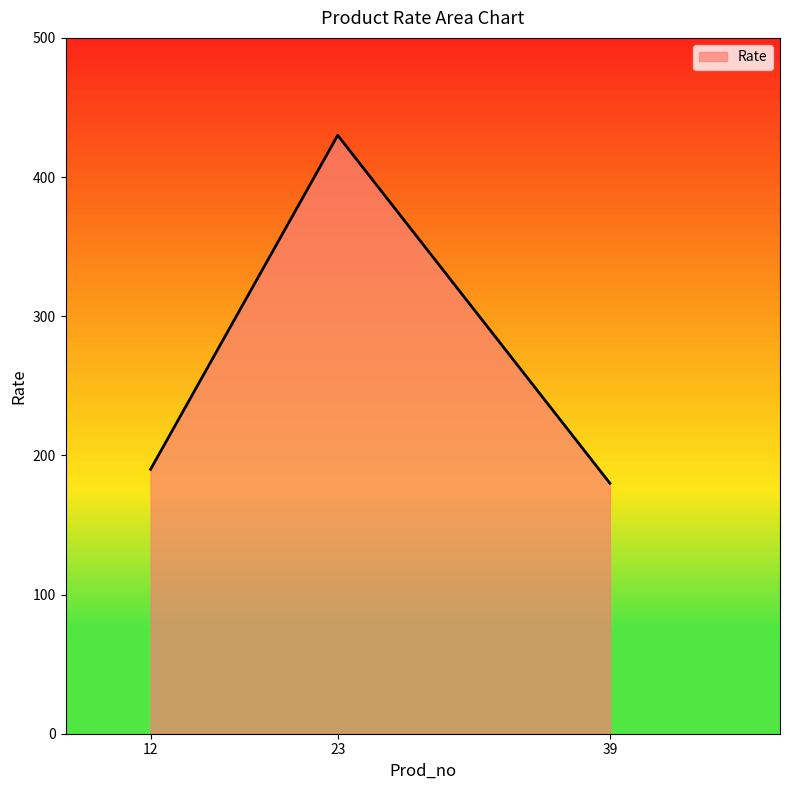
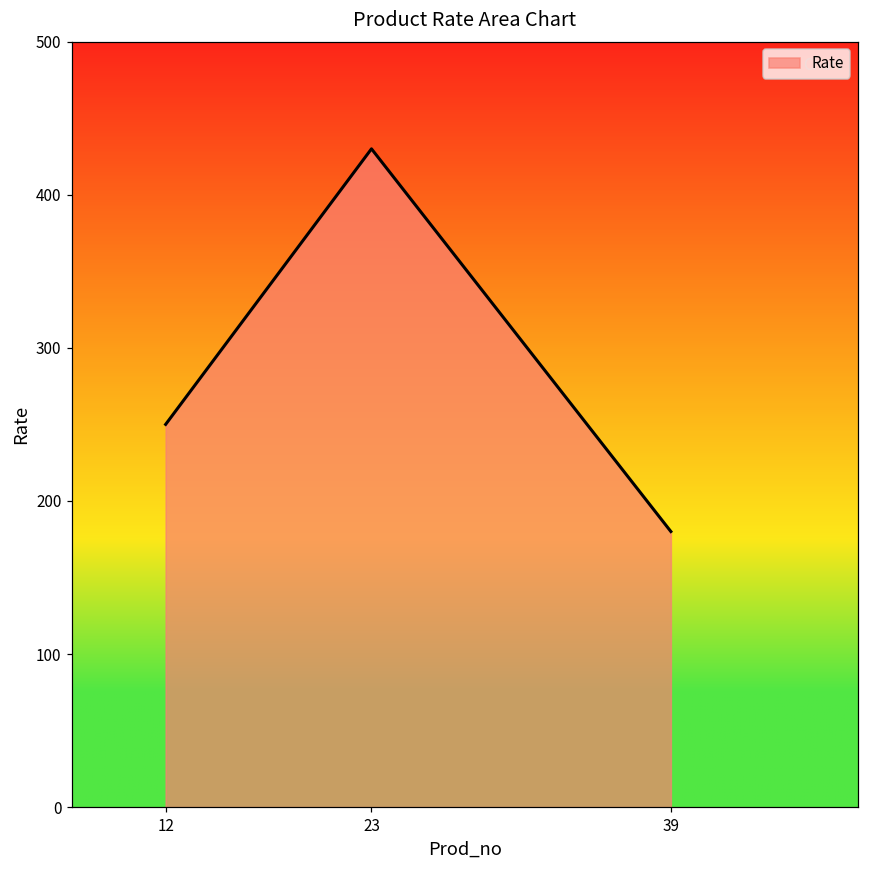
  {
-   "12": 190,
+   "12": 250,
    "23": 430,
    "39": 180
  }
